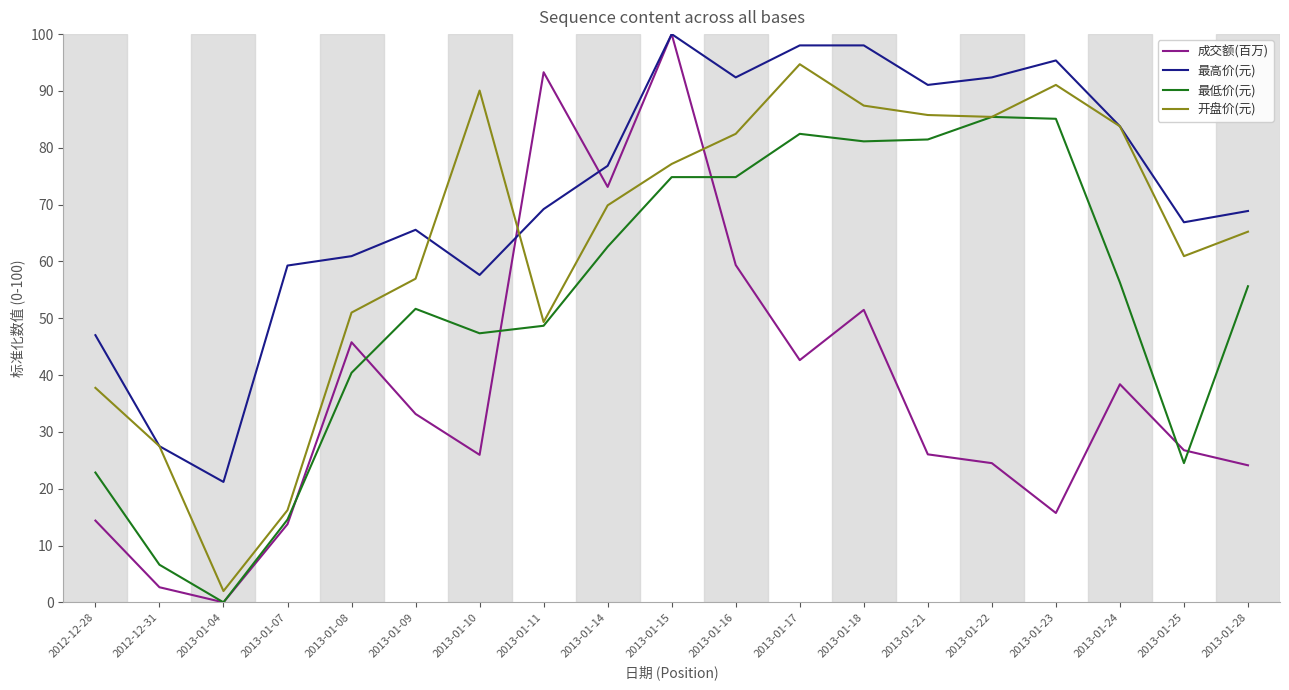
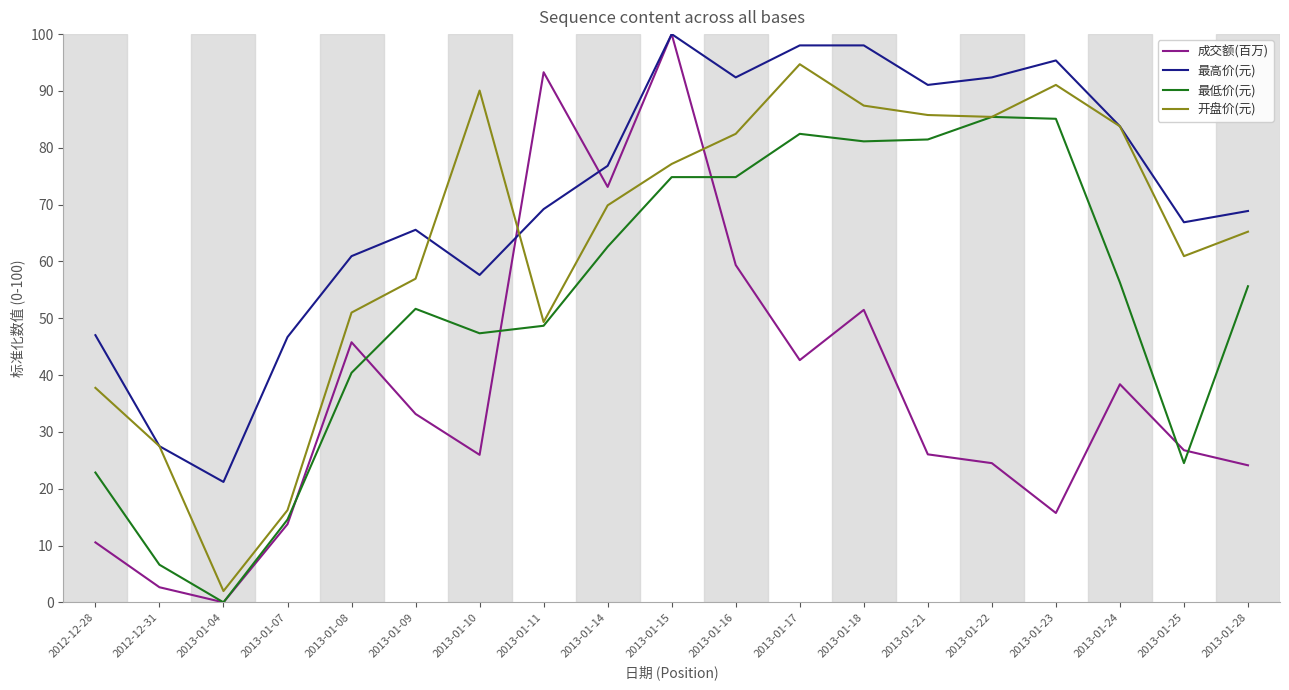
  {
    "成交额(百万)": {
-     "2012-12-28": 14,
+     "2012-12-28": 11,
      "2012-12-31": 3,
      "2013-01-07": 14,
      "2013-01-08": 46,
      "2013-01-09": 33,
      "2013-01-10": 26,
      "2013-01-11": 93,
      "2013-01-14": 73,
      "2013-01-16": 59,
      "2013-01-17": 43,
      "2013-01-18": 51,
      "2013-01-21": 26,
      "2013-01-22": 24,
      "2013-01-23": 16,
      "2013-01-24": 38,
      "2013-01-25": 27,
      "2013-01-28": 24
    },
    "最高价(元)": {
      "2012-12-28": 47,
      "2013-01-04": 21,
-     "2013-01-07": 59,
+     "2013-01-07": 47,
      "2013-01-08": 61,
      "2013-01-09": 66,
      "2013-01-10": 58,
      "2013-01-11": 69,
      "2013-01-14": 77,
      "2013-01-16": 92,
      "2013-01-17": 98,
      "2013-01-18": 98,
      "2013-01-21": 91,
      "2013-01-22": 92,
      "2013-01-23": 95,
      "2013-01-25": 67,
      "2013-01-28": 69
    },
    "最低价(元)": {
      "2012-12-28": 23,
      "2012-12-31": 7,
      "2013-01-07": 15,
      "2013-01-08": 40,
      "2013-01-09": 52,
      "2013-01-10": 47,
      "2013-01-11": 49,
      "2013-01-14": 63,
      "2013-01-15": 75,
      "2013-01-16": 75,
      "2013-01-17": 82,
      "2013-01-18": 81,
      "2013-01-21": 81,
      "2013-01-23": 85,
      "2013-01-24": 56,
      "2013-01-25": 25,
      "2013-01-28": 56
    },
    "开盘价(元)": {
      "2012-12-28": 38,
      "2013-01-04": 2,
      "2013-01-07": 16,
      "2013-01-08": 51,
      "2013-01-09": 57,
      "2013-01-10": 90,
      "2013-01-11": 49,
      "2013-01-14": 70,
      "2013-01-15": 77,
      "2013-01-16": 82,
      "2013-01-17": 95,
      "2013-01-18": 87,
      "2013-01-21": 86,
      "2013-01-23": 91,
      "2013-01-25": 61,
      "2013-01-28": 65
    }
  }
